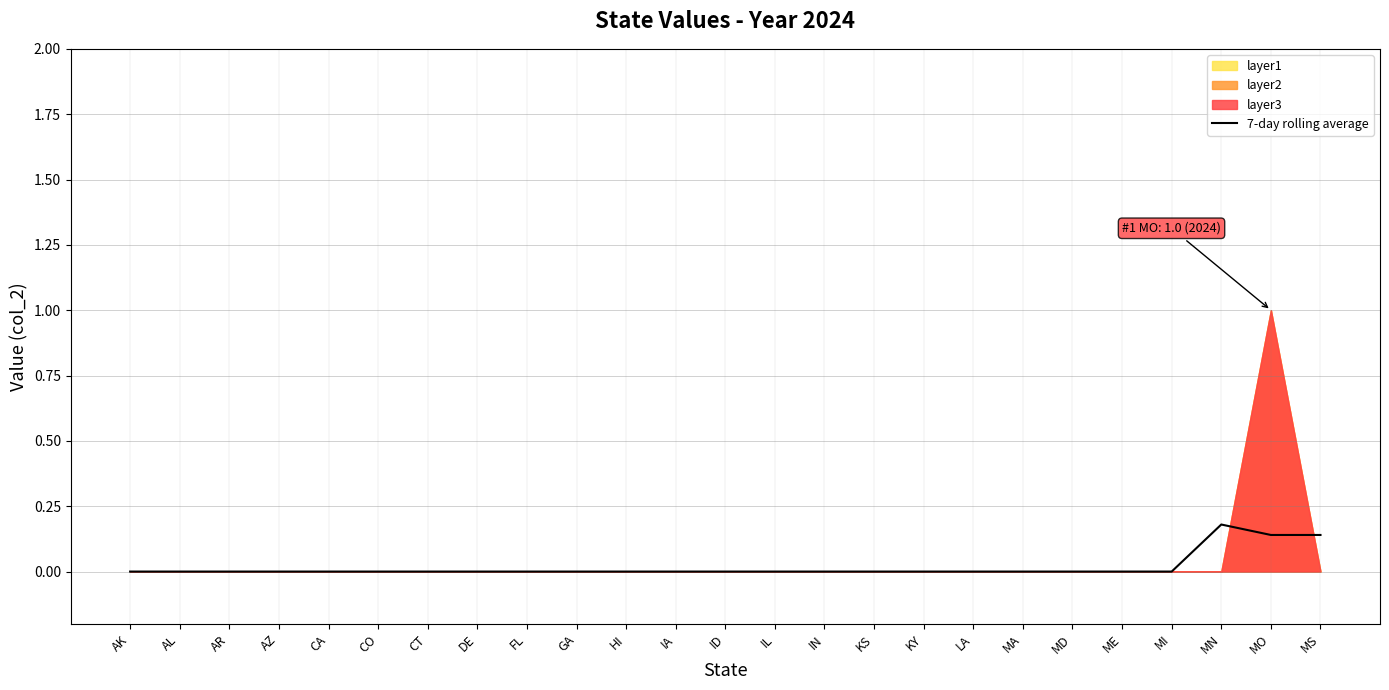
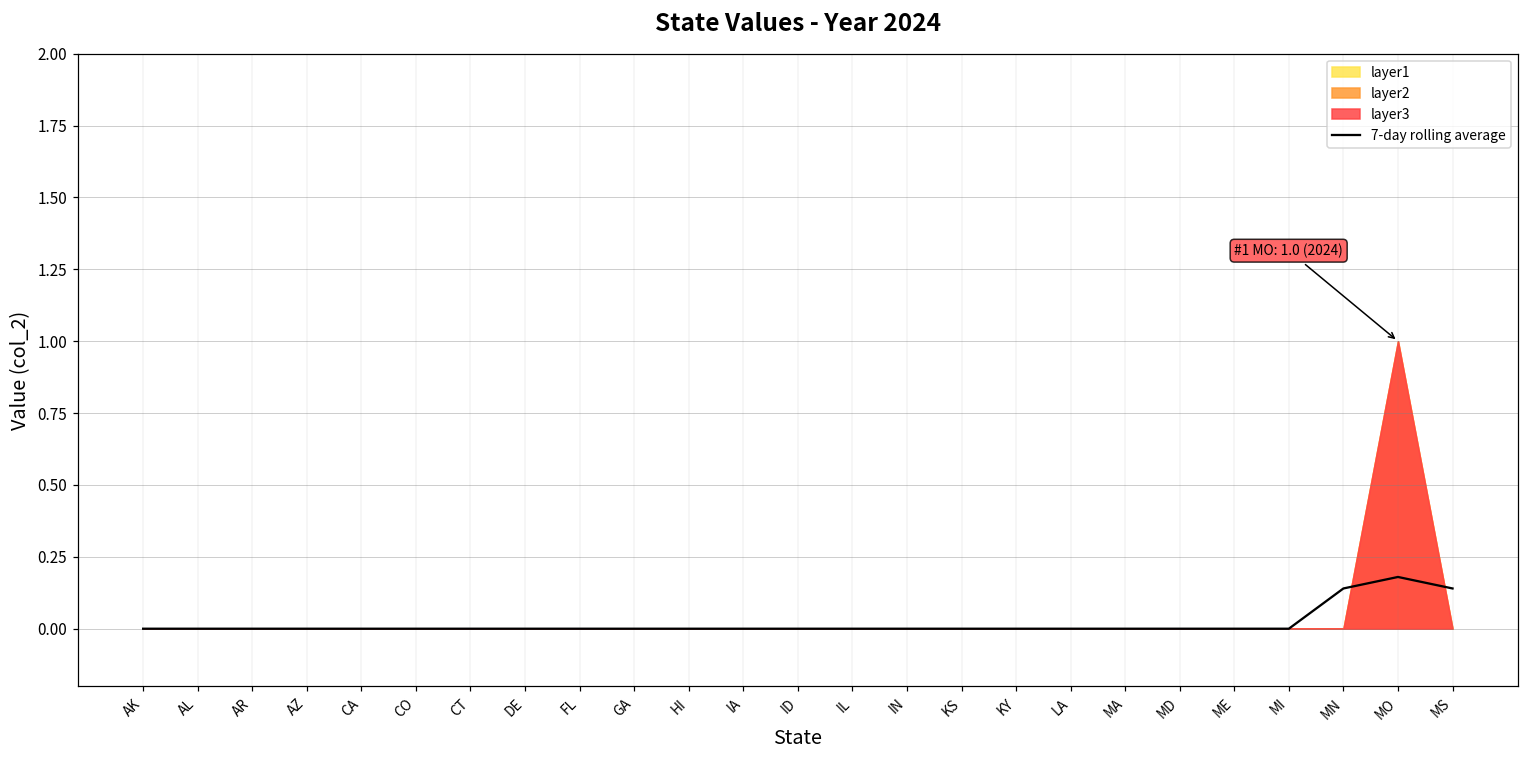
  {
    "7-day rolling average": {
-     "MN": 0.18,
-     "MO": 0.14,
+     "MN": 0.14,
+     "MO": 0.18,
      "MS": 0.14
    }
  }
